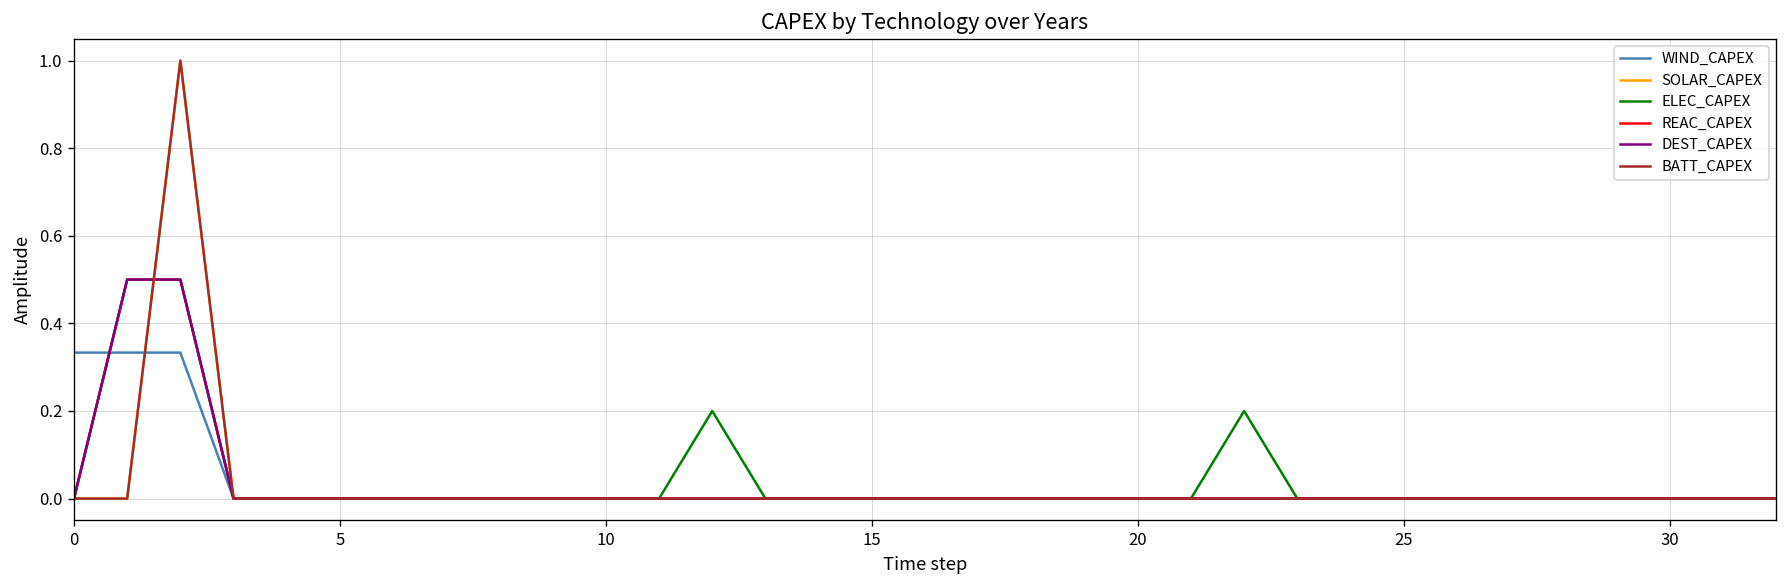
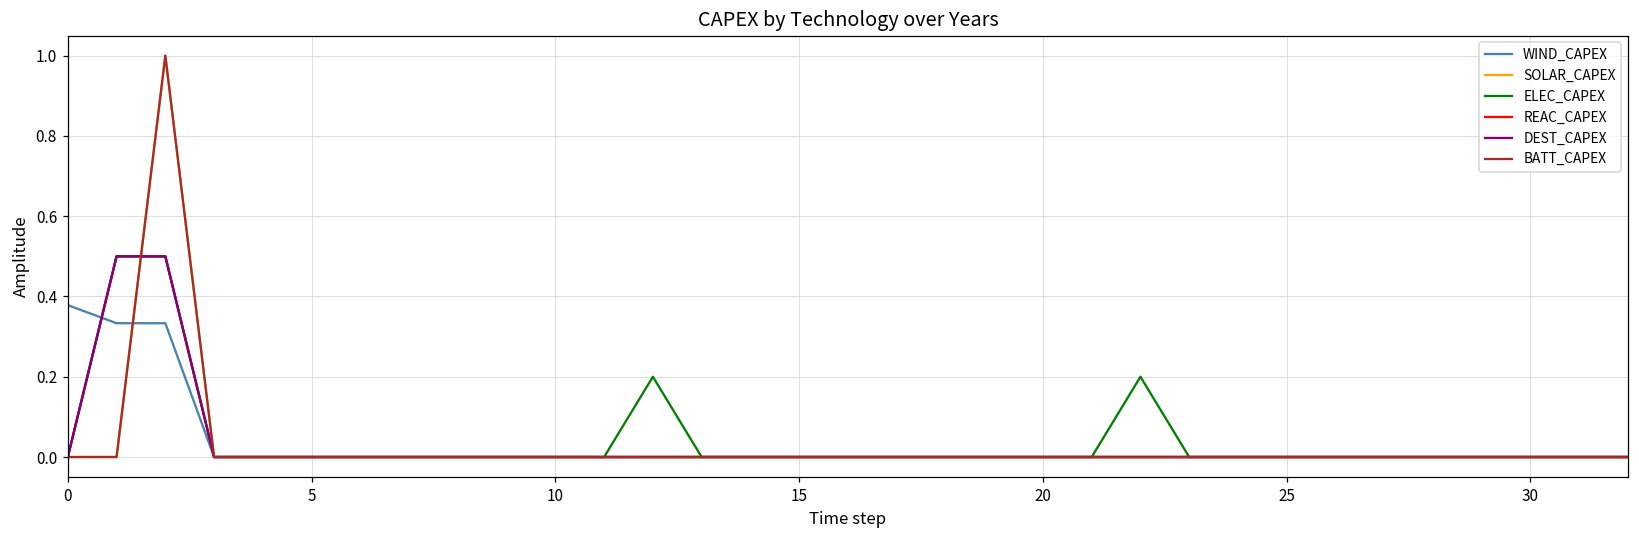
  {
    "WIND_CAPEX": {
-     "0": 0.33
+     "0": 0.38
    }
  }
